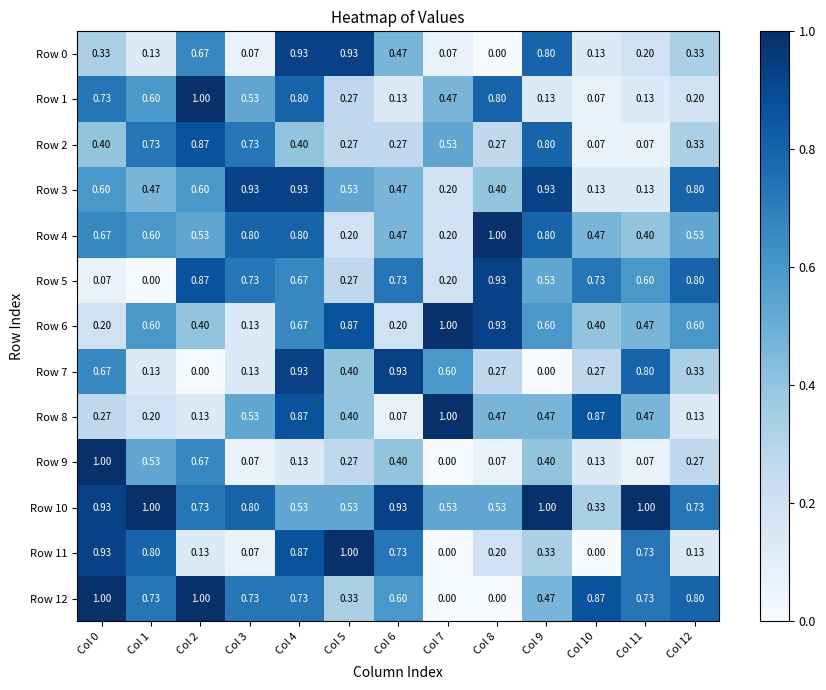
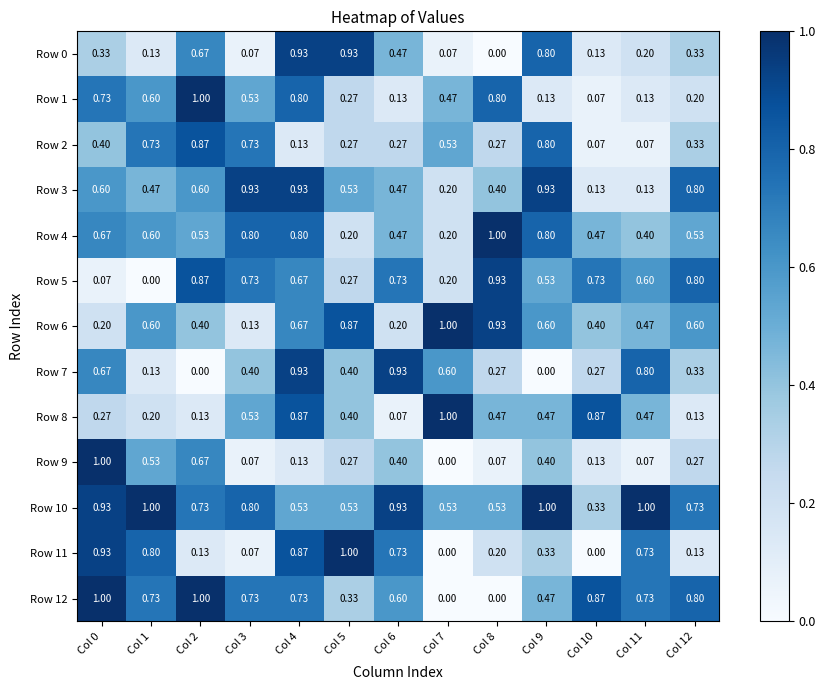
  {
    "Row 0": {
      "Col 0": 0.33,
      "Col 1": 0.13,
      "Col 2": 0.67,
      "Col 3": 0.07,
      "Col 4": 0.93,
      "Col 5": 0.93,
      "Col 6": 0.47,
      "Col 7": 0.07,
      "Col 8": 0.00,
      "Col 9": 0.80,
      "Col 10": 0.13,
      "Col 11": 0.20,
      "Col 12": 0.33
    },
    "Row 1": {
      "Col 0": 0.73,
      "Col 1": 0.60,
      "Col 2": 1.00,
      "Col 3": 0.53,
      "Col 4": 0.80,
      "Col 5": 0.27,
      "Col 6": 0.13,
      "Col 7": 0.47,
      "Col 8": 0.80,
      "Col 9": 0.13,
      "Col 10": 0.07,
      "Col 11": 0.13,
      "Col 12": 0.20
    },
    "Row 2": {
      "Col 0": 0.40,
      "Col 1": 0.73,
      "Col 2": 0.87,
      "Col 3": 0.73,
-     "Col 4": 0.40,
+     "Col 4": 0.13,
      "Col 5": 0.27,
      "Col 6": 0.27,
      "Col 7": 0.53,
      "Col 8": 0.27,
      "Col 9": 0.80,
      "Col 10": 0.07,
      "Col 11": 0.07,
      "Col 12": 0.33
    },
    "Row 3": {
      "Col 0": 0.60,
      "Col 1": 0.47,
      "Col 2": 0.60,
      "Col 3": 0.93,
      "Col 4": 0.93,
      "Col 5": 0.53,
      "Col 6": 0.47,
      "Col 7": 0.20,
      "Col 8": 0.40,
      "Col 9": 0.93,
      "Col 10": 0.13,
      "Col 11": 0.13,
      "Col 12": 0.80
    },
    "Row 4": {
      "Col 0": 0.67,
      "Col 1": 0.60,
      "Col 2": 0.53,
      "Col 3": 0.80,
      "Col 4": 0.80,
      "Col 5": 0.20,
      "Col 6": 0.47,
      "Col 7": 0.20,
      "Col 8": 1.00,
      "Col 9": 0.80,
      "Col 10": 0.47,
      "Col 11": 0.40,
      "Col 12": 0.53
    },
    "Row 5": {
      "Col 0": 0.07,
      "Col 1": 0.00,
      "Col 2": 0.87,
      "Col 3": 0.73,
      "Col 4": 0.67,
      "Col 5": 0.27,
      "Col 6": 0.73,
      "Col 7": 0.20,
      "Col 8": 0.93,
      "Col 9": 0.53,
      "Col 10": 0.73,
      "Col 11": 0.60,
      "Col 12": 0.80
    },
    "Row 6": {
      "Col 0": 0.20,
      "Col 1": 0.60,
      "Col 2": 0.40,
      "Col 3": 0.13,
      "Col 4": 0.67,
      "Col 5": 0.87,
      "Col 6": 0.20,
      "Col 7": 1.00,
      "Col 8": 0.93,
      "Col 9": 0.60,
      "Col 10": 0.40,
      "Col 11": 0.47,
      "Col 12": 0.60
    },
    "Row 7": {
      "Col 0": 0.67,
      "Col 1": 0.13,
      "Col 2": 0.00,
-     "Col 3": 0.13,
+     "Col 3": 0.40,
      "Col 4": 0.93,
      "Col 5": 0.40,
      "Col 6": 0.93,
      "Col 7": 0.60,
      "Col 8": 0.27,
      "Col 9": 0.00,
      "Col 10": 0.27,
      "Col 11": 0.80,
      "Col 12": 0.33
    },
    "Row 8": {
      "Col 0": 0.27,
      "Col 1": 0.20,
      "Col 2": 0.13,
      "Col 3": 0.53,
      "Col 4": 0.87,
      "Col 5": 0.40,
      "Col 6": 0.07,
      "Col 7": 1.00,
      "Col 8": 0.47,
      "Col 9": 0.47,
      "Col 10": 0.87,
      "Col 11": 0.47,
      "Col 12": 0.13
    },
    "Row 9": {
      "Col 0": 1.00,
      "Col 1": 0.53,
      "Col 2": 0.67,
      "Col 3": 0.07,
      "Col 4": 0.13,
      "Col 5": 0.27,
      "Col 6": 0.40,
      "Col 7": 0.00,
      "Col 8": 0.07,
      "Col 9": 0.40,
      "Col 10": 0.13,
      "Col 11": 0.07,
      "Col 12": 0.27
    },
    "Row 10": {
      "Col 0": 0.93,
      "Col 1": 1.00,
      "Col 2": 0.73,
      "Col 3": 0.80,
      "Col 4": 0.53,
      "Col 5": 0.53,
      "Col 6": 0.93,
      "Col 7": 0.53,
      "Col 8": 0.53,
      "Col 9": 1.00,
      "Col 10": 0.33,
      "Col 11": 1.00,
      "Col 12": 0.73
    },
    "Row 11": {
      "Col 0": 0.93,
      "Col 1": 0.80,
      "Col 2": 0.13,
      "Col 3": 0.07,
      "Col 4": 0.87,
      "Col 5": 1.00,
      "Col 6": 0.73,
      "Col 7": 0.00,
      "Col 8": 0.20,
      "Col 9": 0.33,
      "Col 10": 0.00,
      "Col 11": 0.73,
      "Col 12": 0.13
    },
    "Row 12": {
      "Col 0": 1.00,
      "Col 1": 0.73,
      "Col 2": 1.00,
      "Col 3": 0.73,
      "Col 4": 0.73,
      "Col 5": 0.33,
      "Col 6": 0.60,
      "Col 7": 0.00,
      "Col 8": 0.00,
      "Col 9": 0.47,
      "Col 10": 0.87,
      "Col 11": 0.73,
      "Col 12": 0.80
    }
  }
